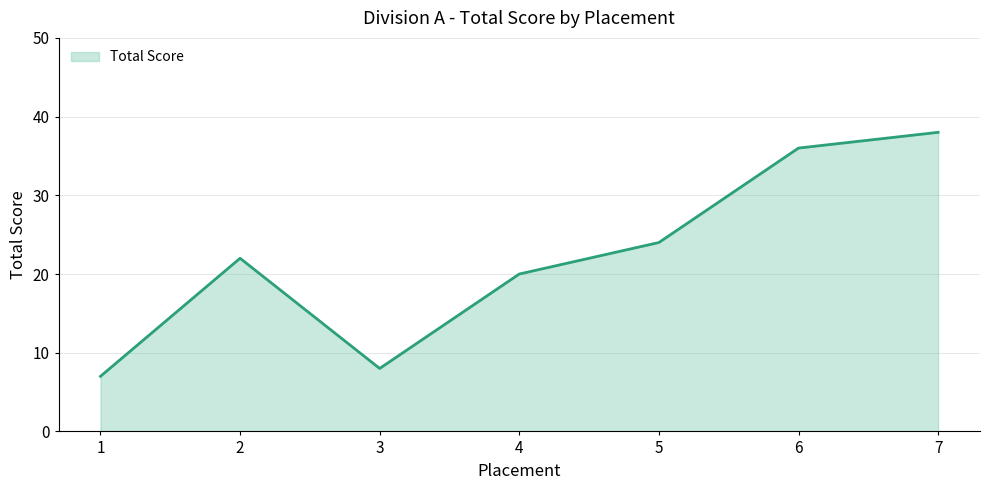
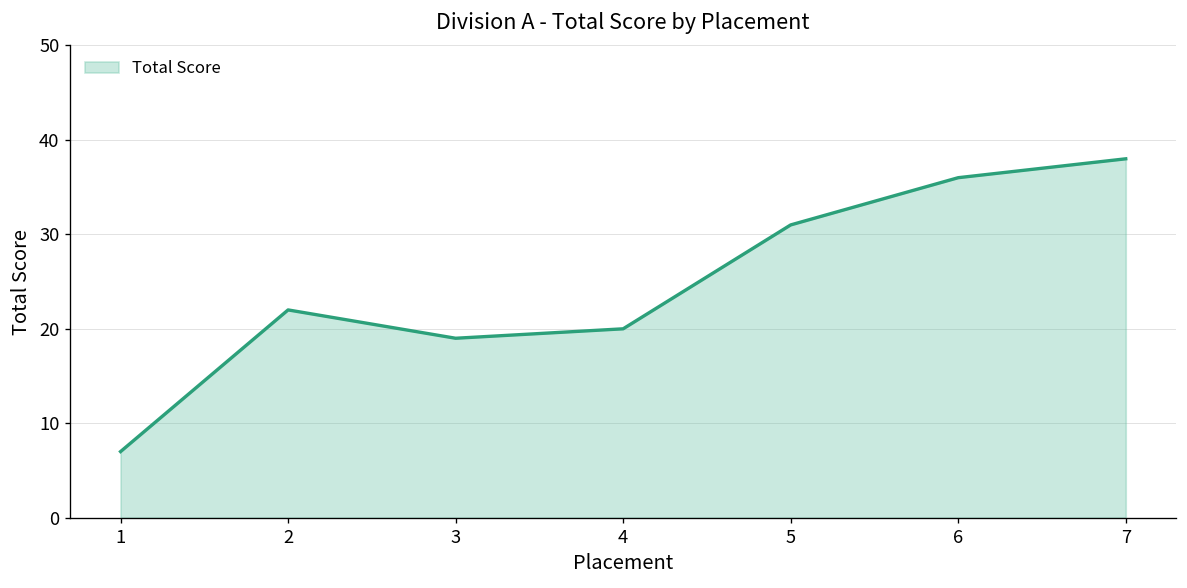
  {
    "1": 7,
    "2": 22,
-   "3": 8,
+   "3": 19,
    "4": 20,
-   "5": 24,
+   "5": 31,
    "6": 36,
    "7": 38
  }
